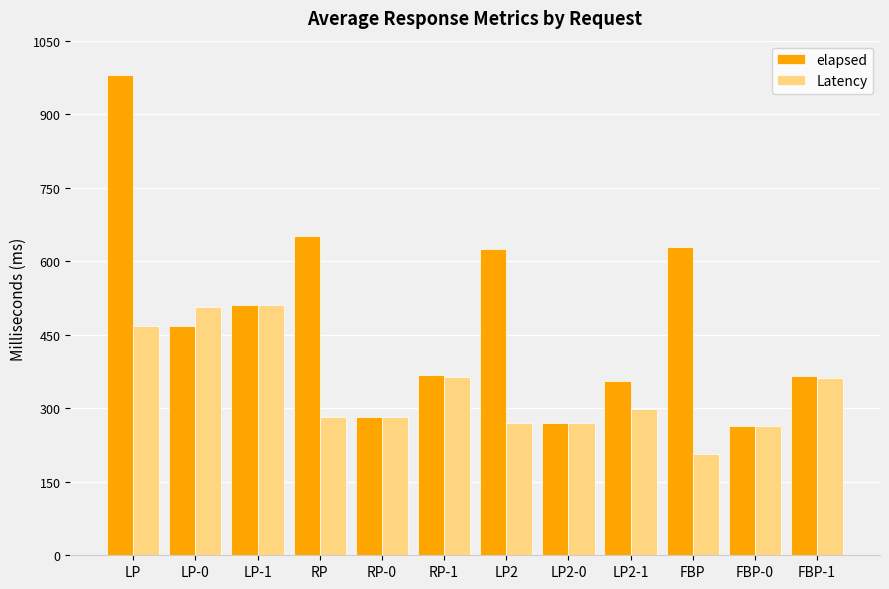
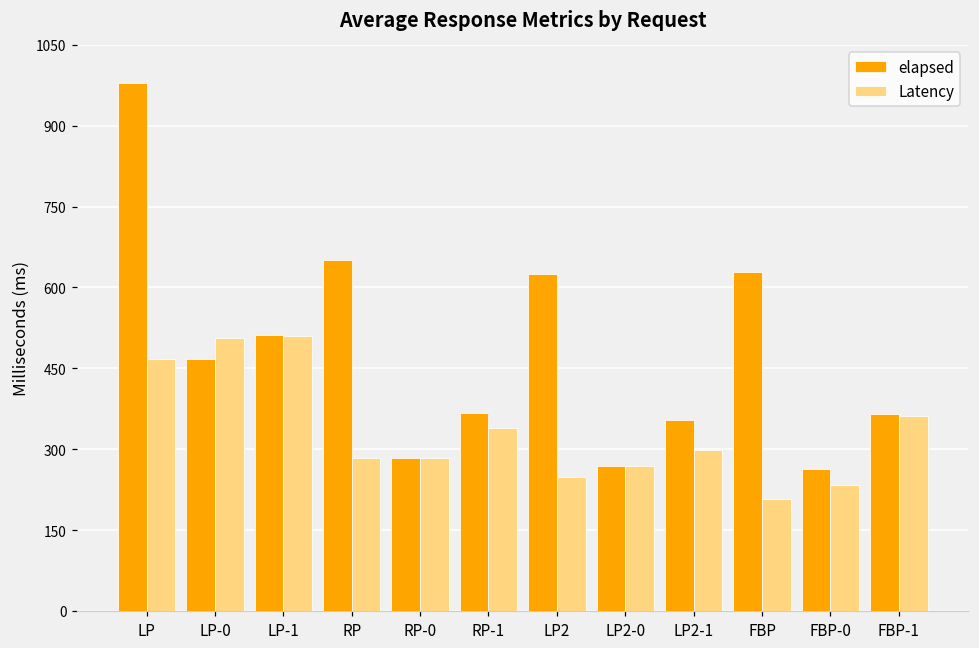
  {
    "elapsed": {
      "LP": 980,
      "LP-0": 470,
      "LP-1": 510,
      "RP": 650,
      "RP-0": 280,
      "RP-1": 370,
      "LP2": 630,
      "LP2-0": 270,
      "LP2-1": 360,
      "FBP": 630,
      "FBP-0": 260,
      "FBP-1": 370
    },
    "Latency": {
      "LP": 470,
      "LP-0": 510,
      "LP-1": 510,
      "RP": 280,
      "RP-0": 280,
-     "RP-1": 360,
-     "LP2": 270,
+     "RP-1": 340,
+     "LP2": 250,
      "LP2-0": 270,
      "LP2-1": 300,
      "FBP": 210,
-     "FBP-0": 260,
+     "FBP-0": 230,
      "FBP-1": 360
    }
  }
